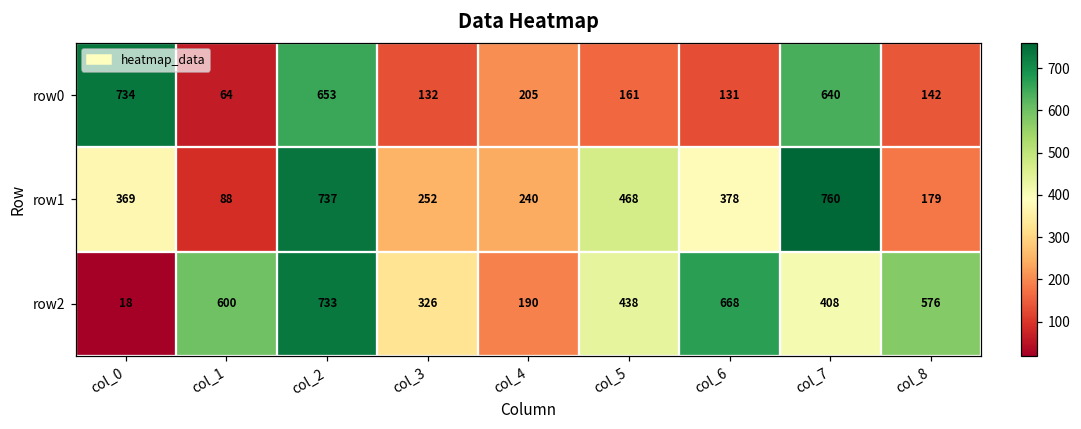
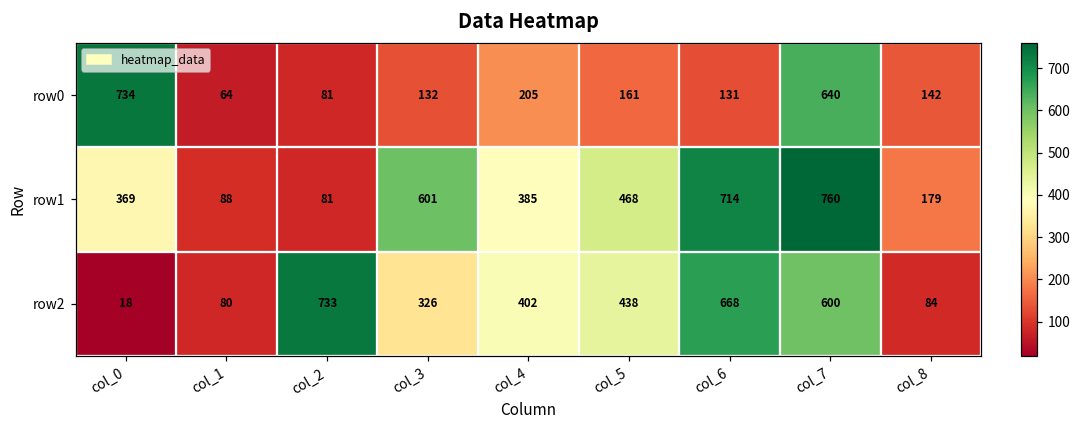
  {
    "row0": {
      "col_0": 734,
      "col_1": 64,
-     "col_2": 653,
+     "col_2": 81,
      "col_3": 132,
      "col_4": 205,
      "col_5": 161,
      "col_6": 131,
      "col_7": 640,
      "col_8": 142
    },
    "row1": {
      "col_0": 369,
      "col_1": 88,
-     "col_2": 737,
-     "col_3": 252,
-     "col_4": 240,
+     "col_2": 81,
+     "col_3": 601,
+     "col_4": 385,
      "col_5": 468,
-     "col_6": 378,
+     "col_6": 714,
      "col_7": 760,
      "col_8": 179
    },
    "row2": {
      "col_0": 18,
-     "col_1": 600,
+     "col_1": 80,
      "col_2": 733,
      "col_3": 326,
-     "col_4": 190,
+     "col_4": 402,
      "col_5": 438,
      "col_6": 668,
-     "col_7": 408,
-     "col_8": 576
+     "col_7": 600,
+     "col_8": 84
    }
  }
